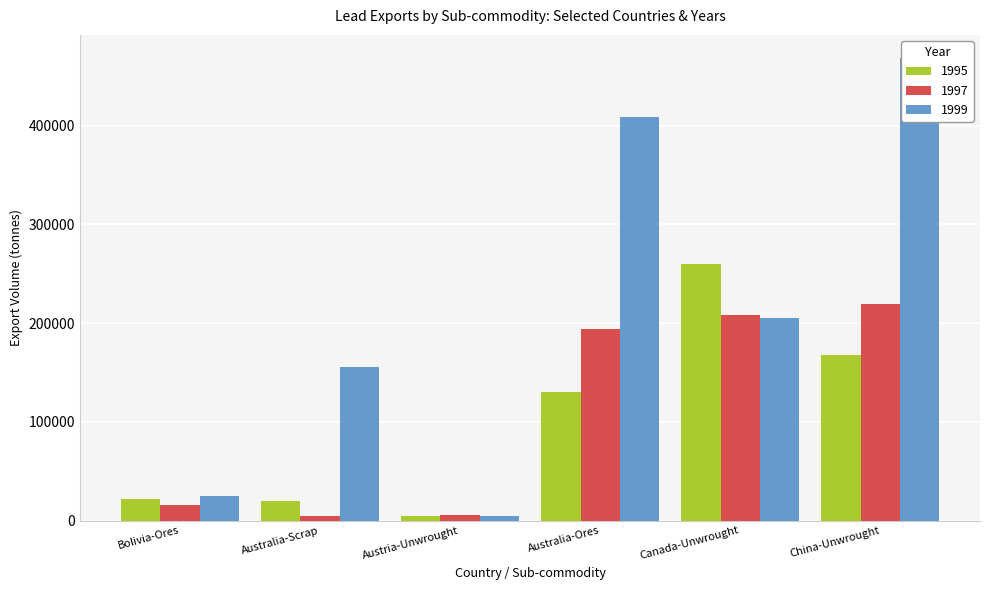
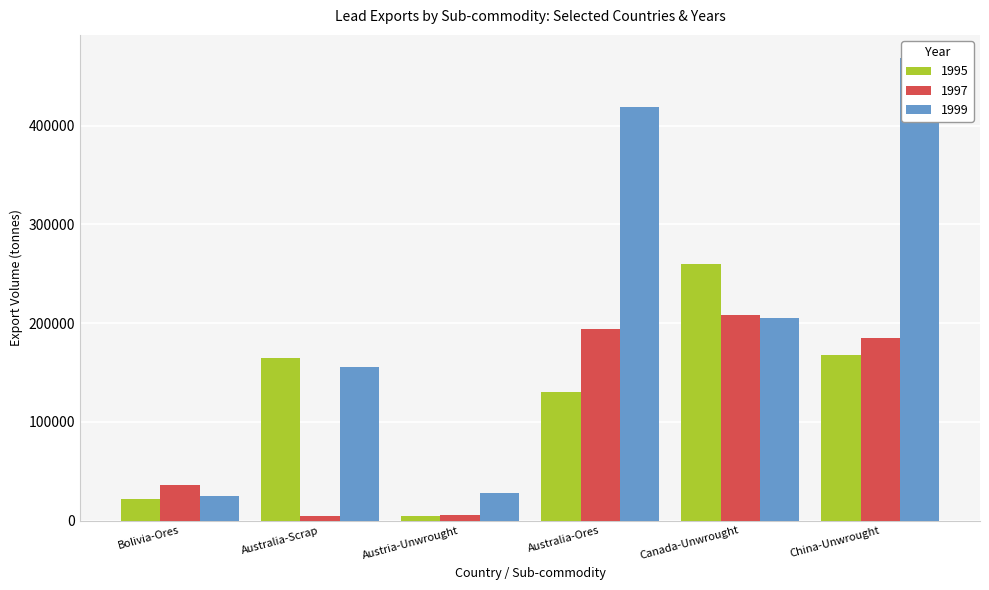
  {
    "1995": {
      "Bolivia-Ores": 20000,
-     "Australia-Scrap": 20000,
+     "Australia-Scrap": 160000,
      "Austria-Unwrought": 0,
      "Australia-Ores": 130000,
      "Canada-Unwrought": 260000,
      "China-Unwrought": 170000
    },
    "1997": {
-     "Bolivia-Ores": 20000,
+     "Bolivia-Ores": 40000,
      "Australia-Scrap": 0,
      "Austria-Unwrought": 10000,
      "Australia-Ores": 190000,
      "Canada-Unwrought": 210000,
-     "China-Unwrought": 220000
+     "China-Unwrought": 180000
    },
    "1999": {
      "Bolivia-Ores": 20000,
      "Australia-Scrap": 160000,
-     "Austria-Unwrought": 10000,
-     "Australia-Ores": 410000,
+     "Austria-Unwrought": 30000,
+     "Australia-Ores": 420000,
      "Canada-Unwrought": 210000
    }
  }
